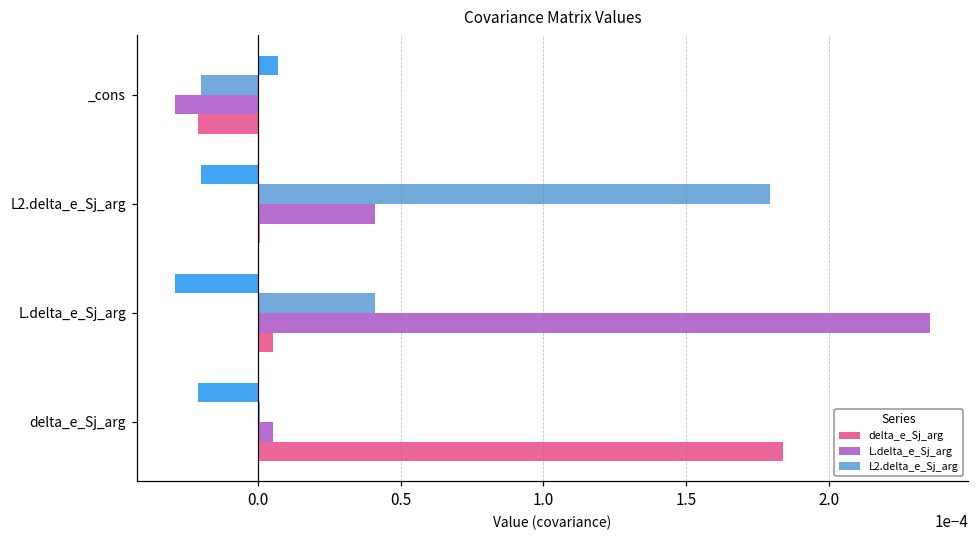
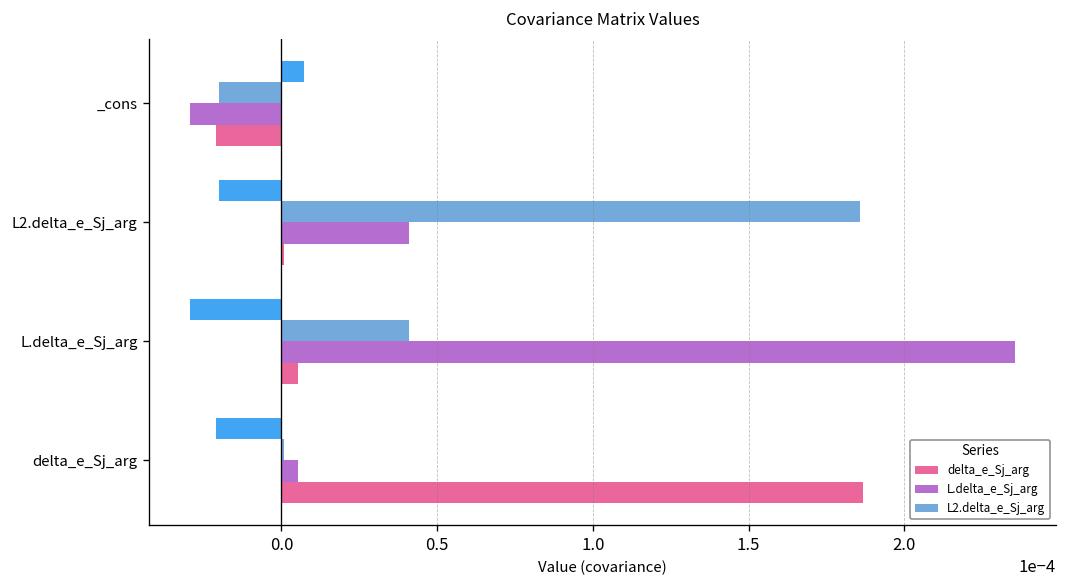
  {
    "delta_e_Sj_arg": {
      "_cons": -0.000021,
      "L.delta_e_Sj_arg": 0.000005,
-     "delta_e_Sj_arg": 0.000184
+     "delta_e_Sj_arg": 0.000187
    },
    "L.delta_e_Sj_arg": {
      "_cons": -0.000029,
      "L2.delta_e_Sj_arg": 0.000041,
      "L.delta_e_Sj_arg": 0.000235,
      "delta_e_Sj_arg": 0.000005
    },
    "L2.delta_e_Sj_arg": {
      "_cons": -0.000020,
-     "L2.delta_e_Sj_arg": 0.000179,
+     "L2.delta_e_Sj_arg": 0.000186,
      "L.delta_e_Sj_arg": 0.000041
    }
  }
